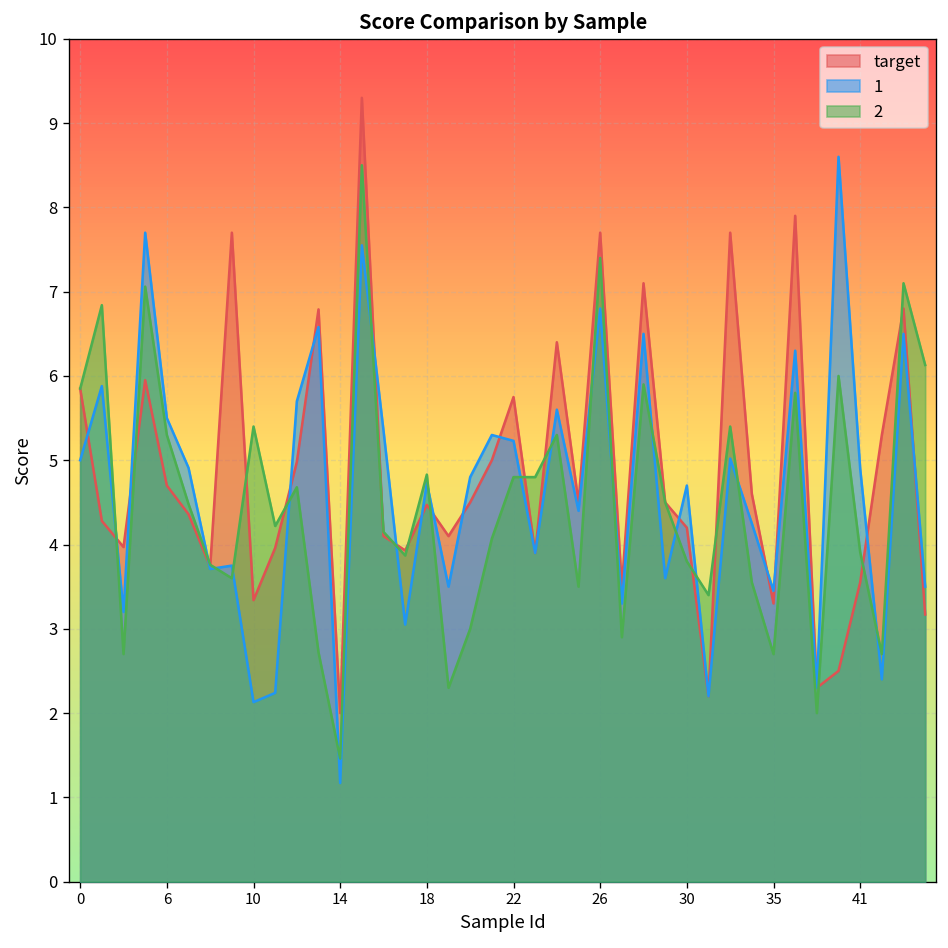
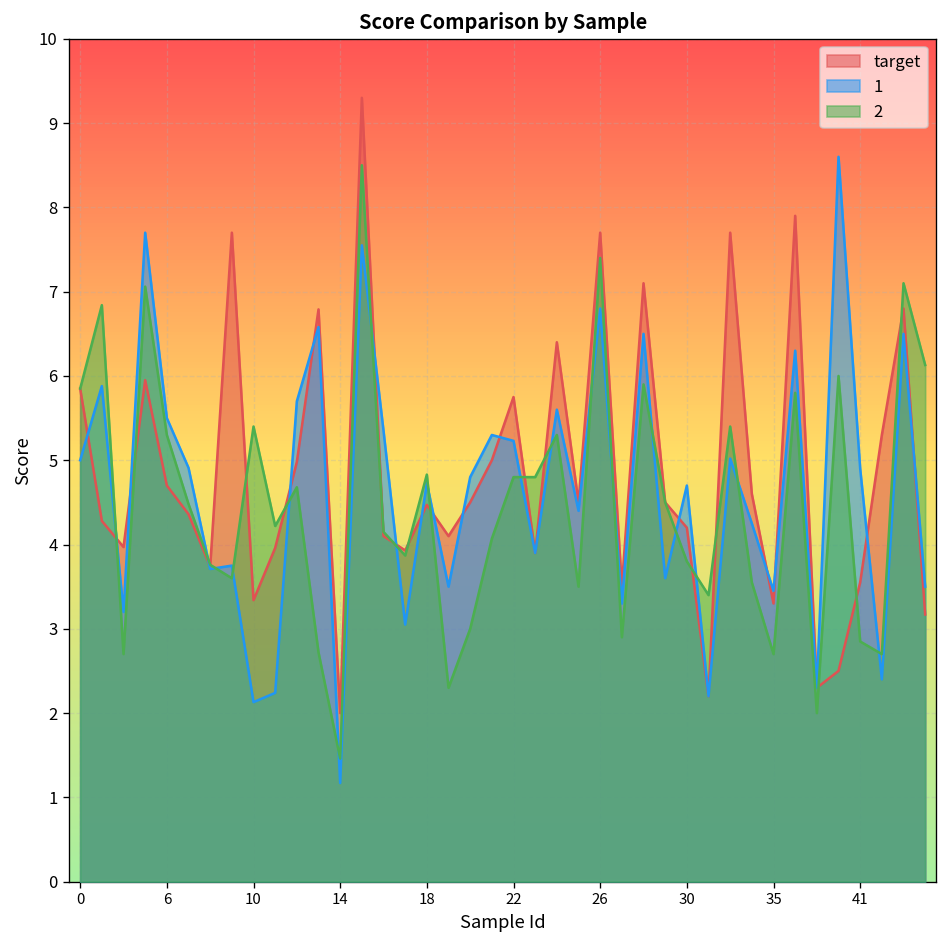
  {
    "target": {
      "41": 3.6
    },
    "1": {
      "0": 5.0,
      "41": 4.9
    },
    "2": {
-     "41": 3.9
+     "41": 2.9
    }
  }
